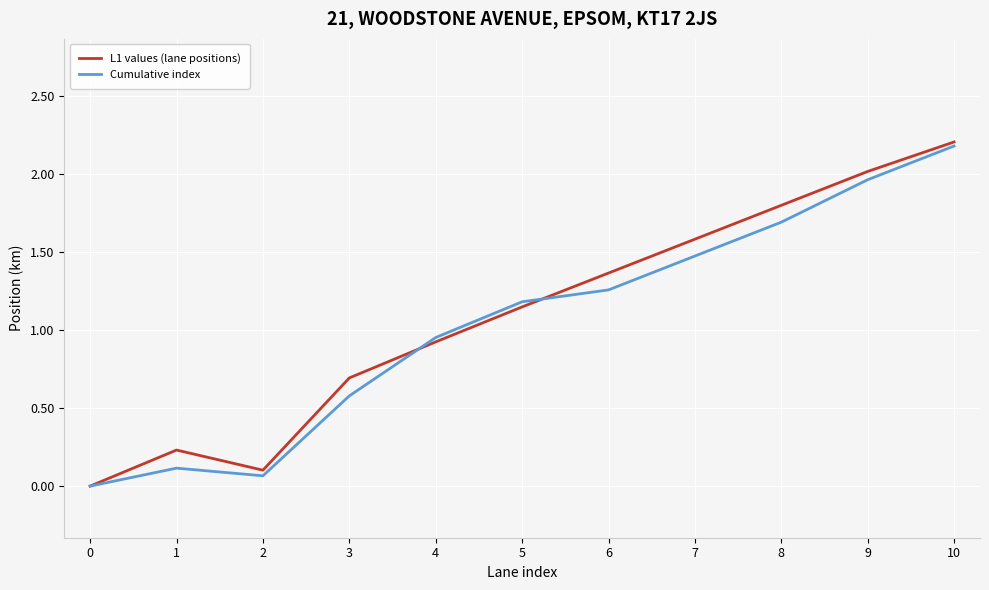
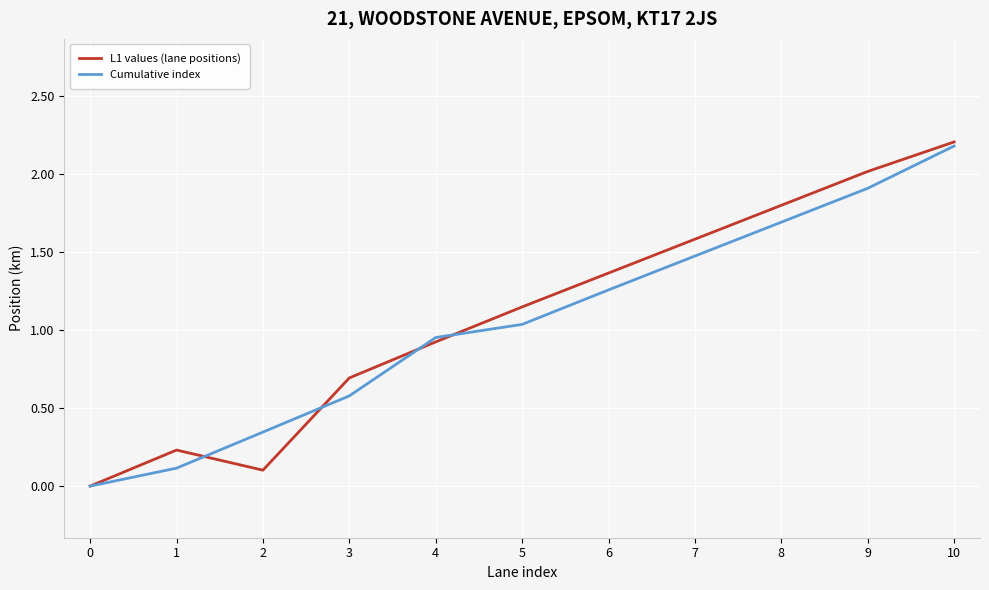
  {
    "L1 values (lane positions)": {
      "1": 0.23,
      "2": 0.10,
      "3": 0.69,
      "4": 0.92,
      "5": 1.15,
      "6": 1.37,
      "7": 1.58,
      "8": 1.80,
      "9": 2.02,
      "10": 2.21
    },
    "Cumulative index": {
      "1": 0.12,
-     "2": 0.07,
+     "2": 0.35,
      "3": 0.58,
      "4": 0.95,
-     "5": 1.18,
+     "5": 1.04,
      "6": 1.26,
      "7": 1.47,
      "8": 1.69,
-     "9": 1.96,
+     "9": 1.91,
      "10": 2.18
    }
  }
